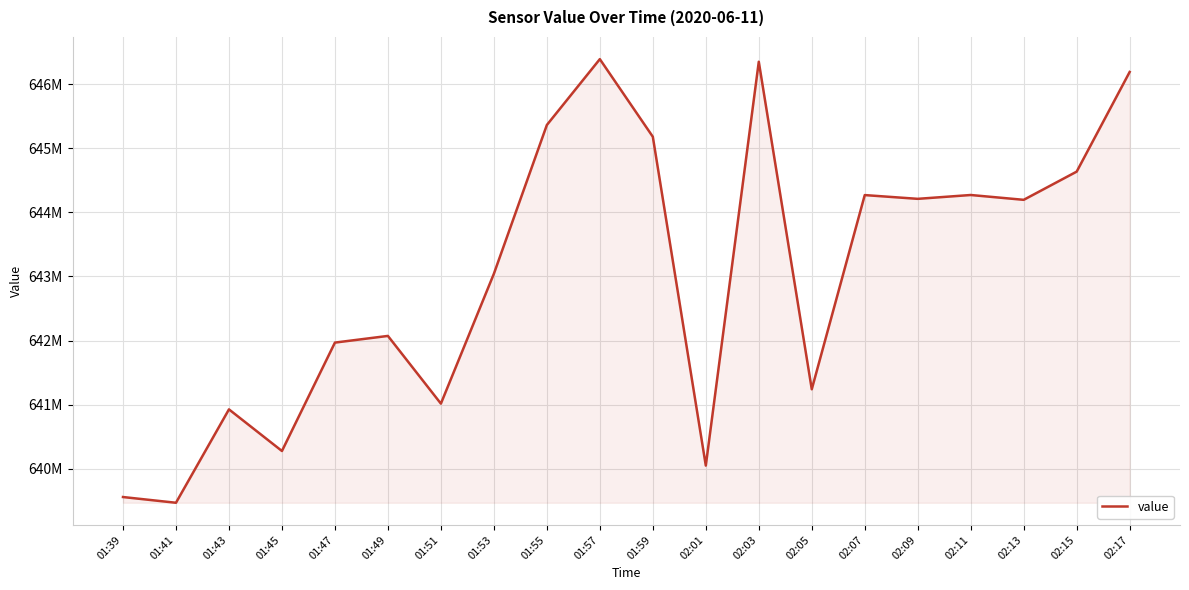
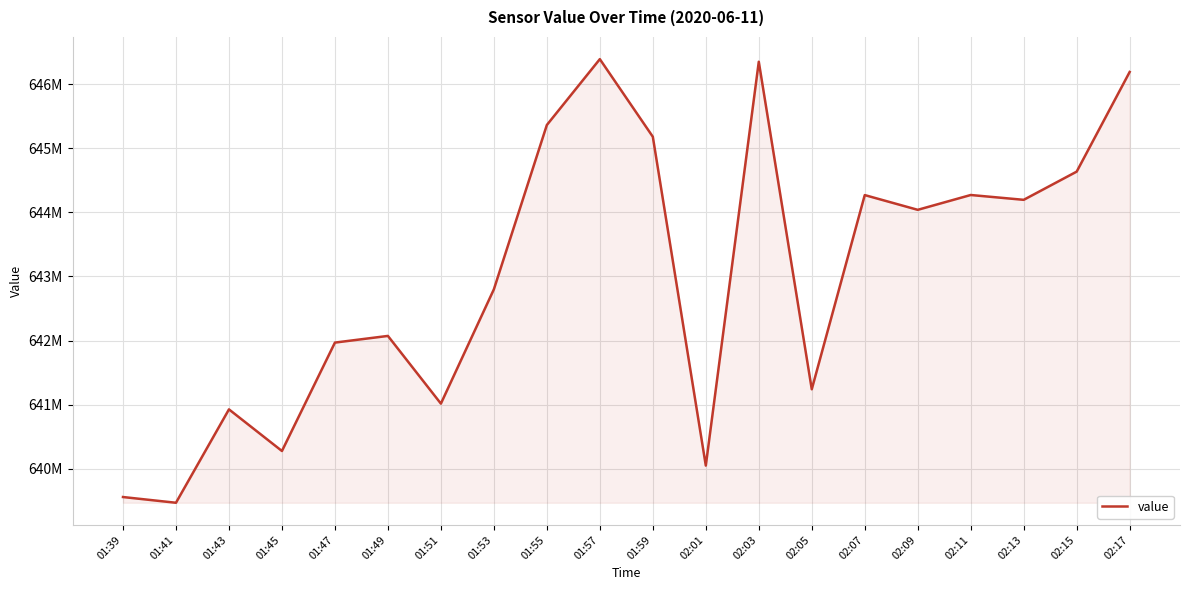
  {
    "01:39": 639600000,
    "01:41": 639500000,
    "01:43": 640900000,
    "01:45": 640300000,
    "01:47": 642000000,
    "01:49": 642100000,
    "01:51": 641000000,
-   "01:53": 643000000,
+   "01:53": 642800000,
    "01:55": 645400000,
    "01:57": 646400000,
    "01:59": 645200000,
    "02:01": 640000000,
    "02:03": 646300000,
    "02:05": 641200000,
    "02:07": 644300000,
-   "02:09": 644200000,
+   "02:09": 644000000,
    "02:11": 644300000,
    "02:13": 644200000,
    "02:15": 644600000,
    "02:17": 646200000
  }
